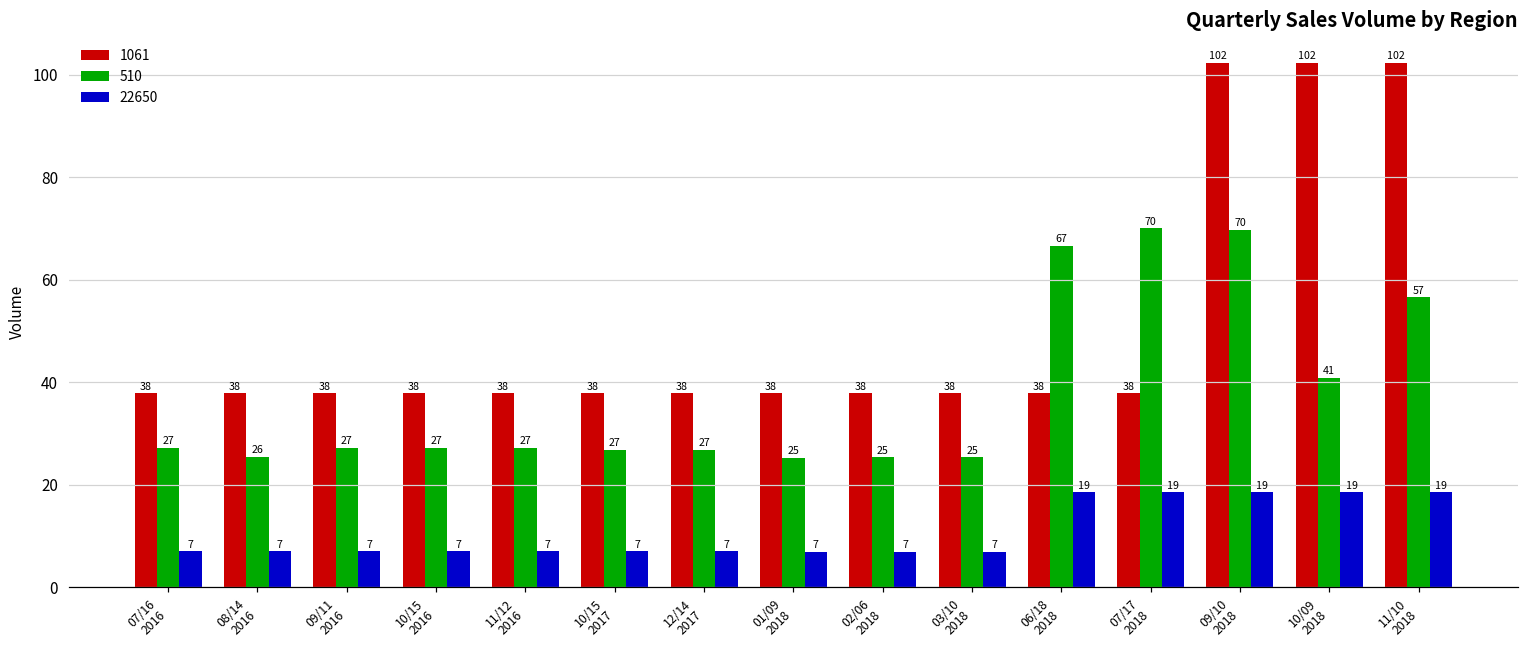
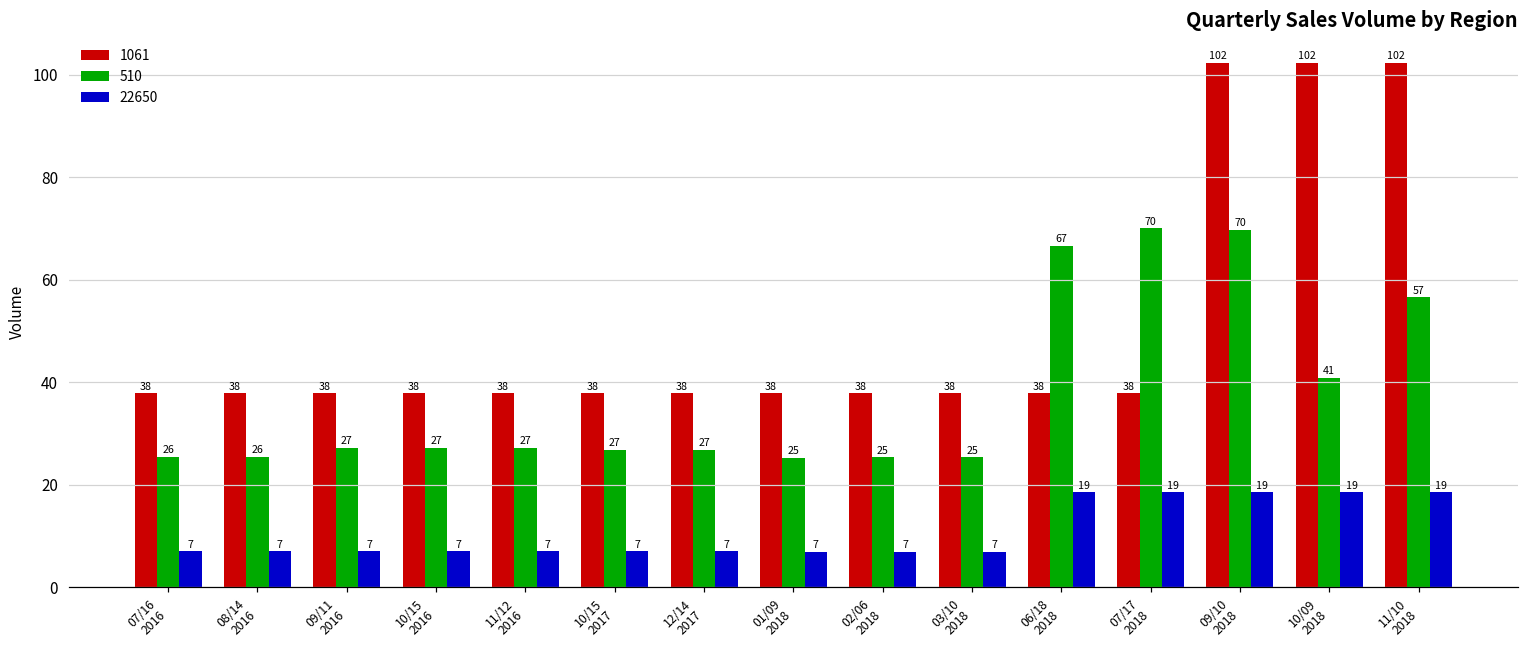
  {
    "1061": {
      "07/16 2016": 38,
      "08/14 2016": 38,
      "09/11 2016": 38,
      "10/15 2016": 38,
      "11/12 2016": 38,
      "10/15 2017": 38,
      "12/14 2017": 38,
      "01/09 2018": 38,
      "02/06 2018": 38,
      "03/10 2018": 38,
      "06/18 2018": 38,
      "07/17 2018": 38,
      "09/10 2018": 102,
      "10/09 2018": 102,
      "11/10 2018": 102
    },
    "510": {
-     "07/16 2016": 27,
+     "07/16 2016": 26,
      "08/14 2016": 26,
      "09/11 2016": 27,
      "10/15 2016": 27,
      "11/12 2016": 27,
      "10/15 2017": 27,
      "12/14 2017": 27,
      "01/09 2018": 25,
      "02/06 2018": 25,
      "03/10 2018": 25,
      "06/18 2018": 67,
      "07/17 2018": 70,
      "09/10 2018": 70,
      "10/09 2018": 41,
      "11/10 2018": 57
    },
    "22650": {
      "07/16 2016": 7,
      "08/14 2016": 7,
      "09/11 2016": 7,
      "10/15 2016": 7,
      "11/12 2016": 7,
      "10/15 2017": 7,
      "12/14 2017": 7,
      "01/09 2018": 7,
      "02/06 2018": 7,
      "03/10 2018": 7,
      "06/18 2018": 19,
      "07/17 2018": 19,
      "09/10 2018": 19,
      "10/09 2018": 19,
      "11/10 2018": 19
    }
  }
